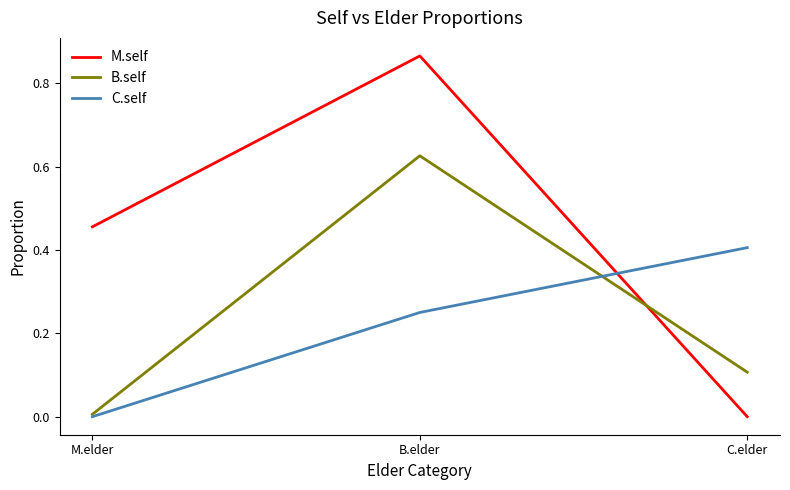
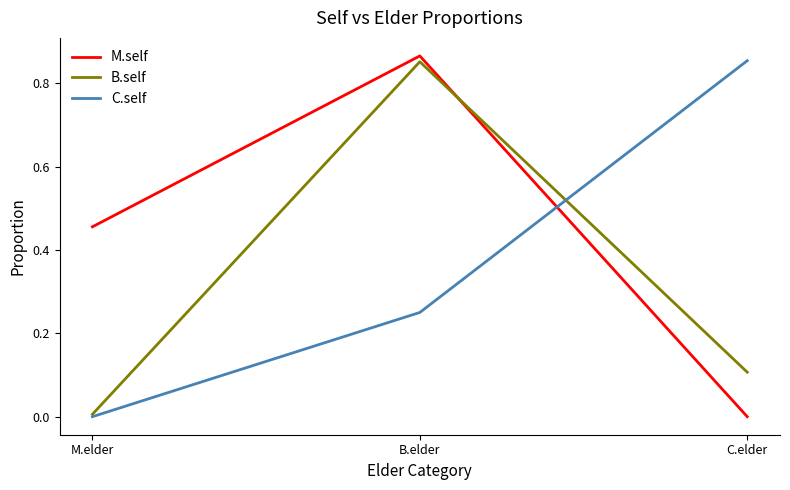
  {
    "M.self": {
      "M.elder": 0.46,
      "B.elder": 0.87,
      "C.elder": 0.00
    },
    "B.self": {
-     "B.elder": 0.63,
+     "B.elder": 0.85,
      "C.elder": 0.11
    },
    "C.self": {
      "B.elder": 0.25,
-     "C.elder": 0.41
+     "C.elder": 0.85
    }
  }
